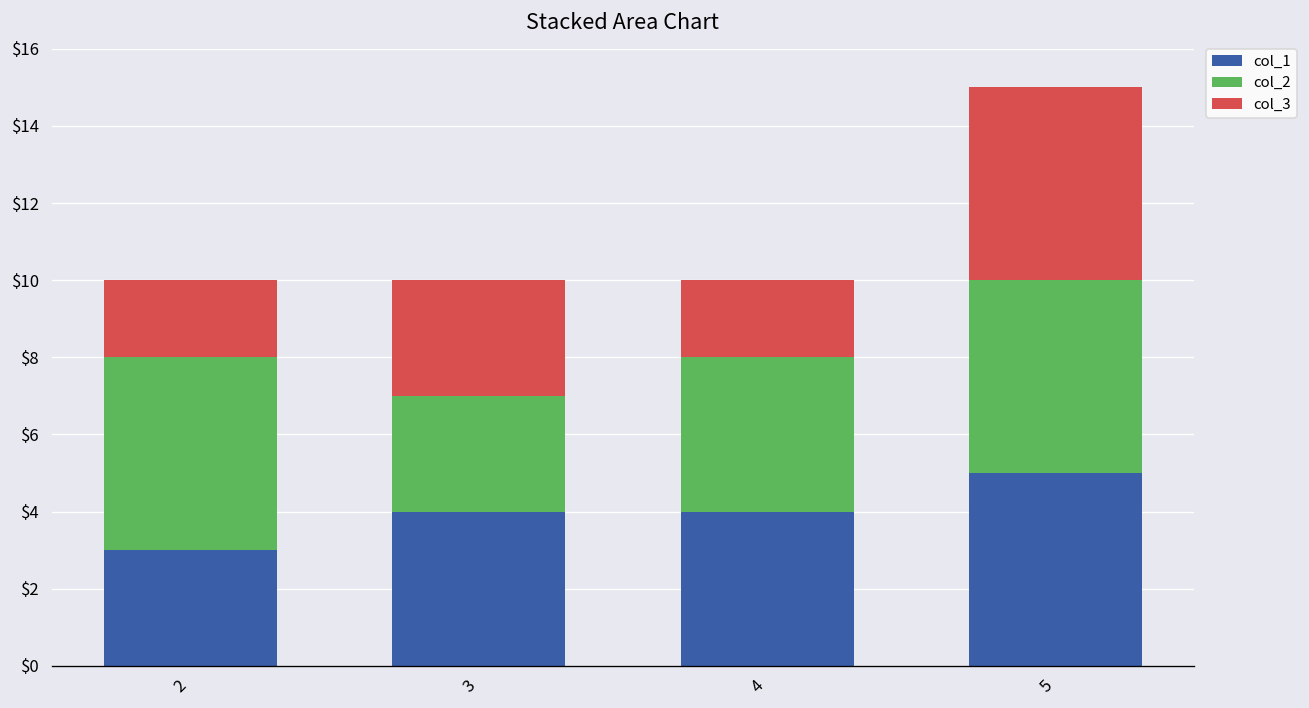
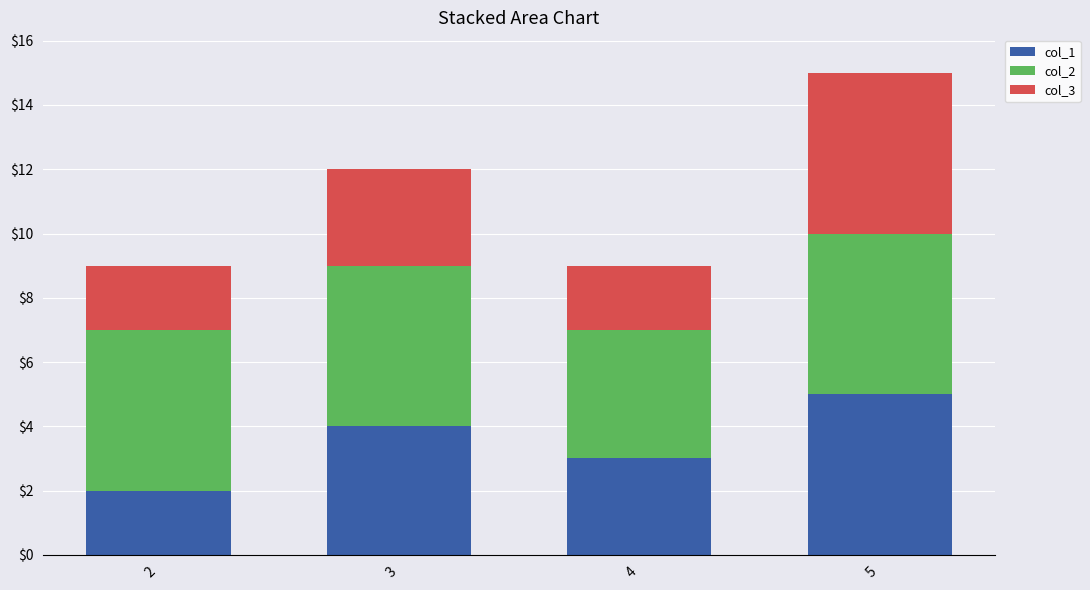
  {
    "col_1": {
-     "2": "$3",
+     "2": "$2",
      "3": "$4",
-     "4": "$4",
+     "4": "$3",
      "5": "$5"
    },
    "col_2": {
      "2": "$5",
-     "3": "$3",
+     "3": "$5",
      "4": "$4",
      "5": "$5"
    },
    "col_3": {
      "2": "$2",
      "3": "$3",
      "4": "$2",
      "5": "$5"
    }
  }
